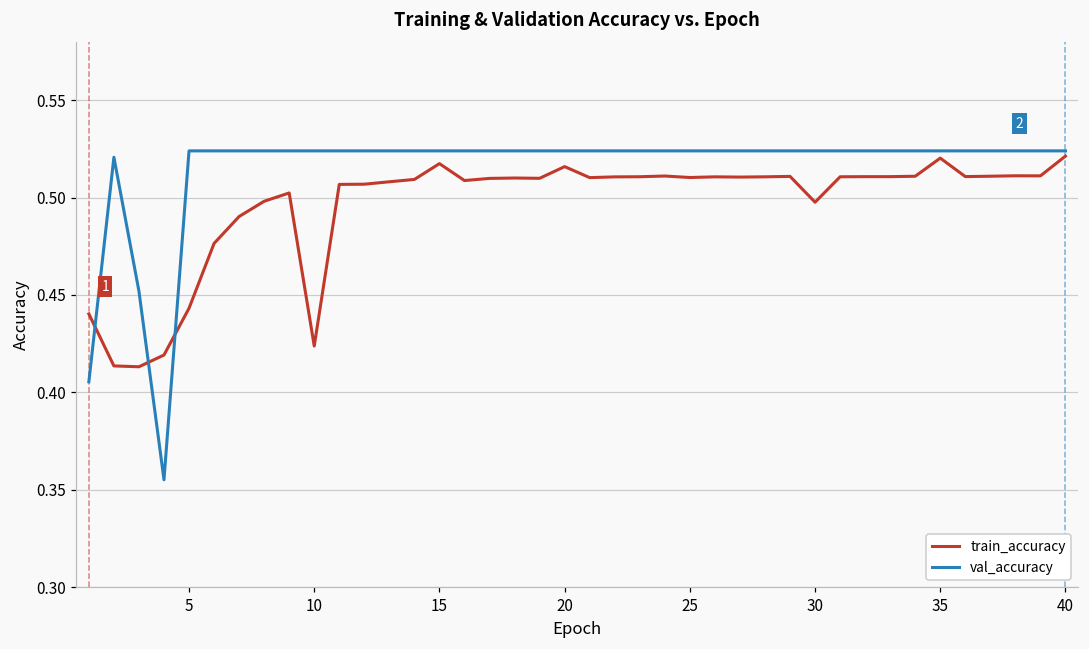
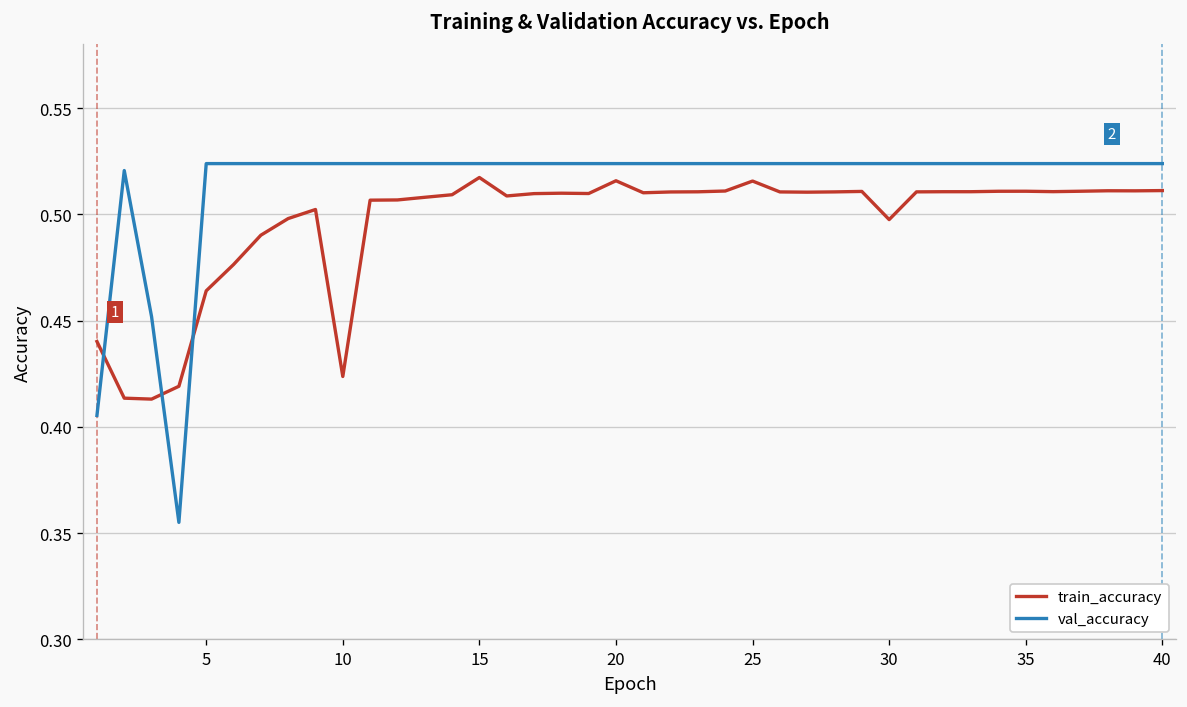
  {
    "train_accuracy": {
-     "5": 0.443,
+     "5": 0.464,
      "10": 0.424,
      "15": 0.517,
      "20": 0.516,
-     "25": 0.510,
+     "25": 0.516,
      "30": 0.498,
-     "35": 0.520,
-     "40": 0.521
+     "35": 0.511,
+     "40": 0.511
    },
    "val_accuracy": {
      "5": 0.524,
      "10": 0.524,
      "15": 0.524,
      "20": 0.524,
      "25": 0.524,
      "30": 0.524,
      "35": 0.524,
      "40": 0.524
    }
  }
